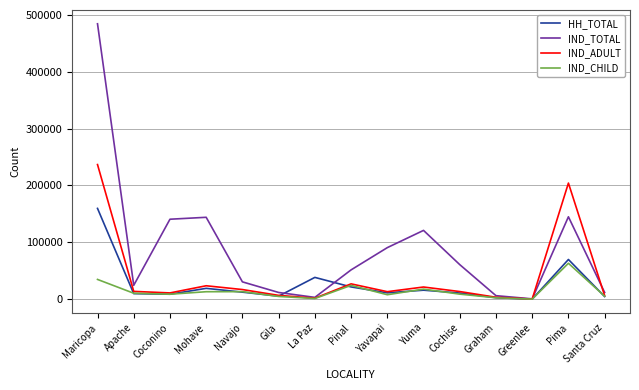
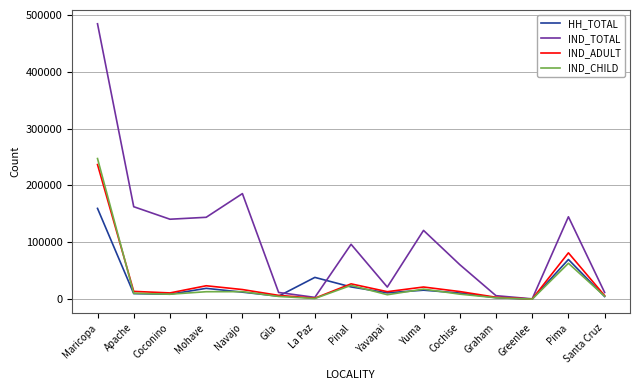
  {
    "HH_TOTAL": {
      "Maricopa": 160000,
      "La Paz": 40000,
      "Pima": 70000
    },
    "IND_TOTAL": {
      "Maricopa": 480000,
-     "Apache": 20000,
+     "Apache": 160000,
      "Coconino": 140000,
      "Mohave": 140000,
-     "Navajo": 30000,
+     "Navajo": 190000,
      "Gila": 10000,
-     "Pinal": 50000,
-     "Yavapai": 90000,
+     "Pinal": 100000,
+     "Yavapai": 20000,
      "Yuma": 120000,
      "Cochise": 60000,
      "Pima": 140000,
      "Santa Cruz": 10000
    },
    "IND_ADULT": {
      "Maricopa": 240000,
-     "Pima": 200000
+     "Pima": 80000
    },
    "IND_CHILD": {
-     "Maricopa": 30000,
+     "Maricopa": 250000,
      "Mohave": 10000,
      "Pima": 60000
    }
  }
